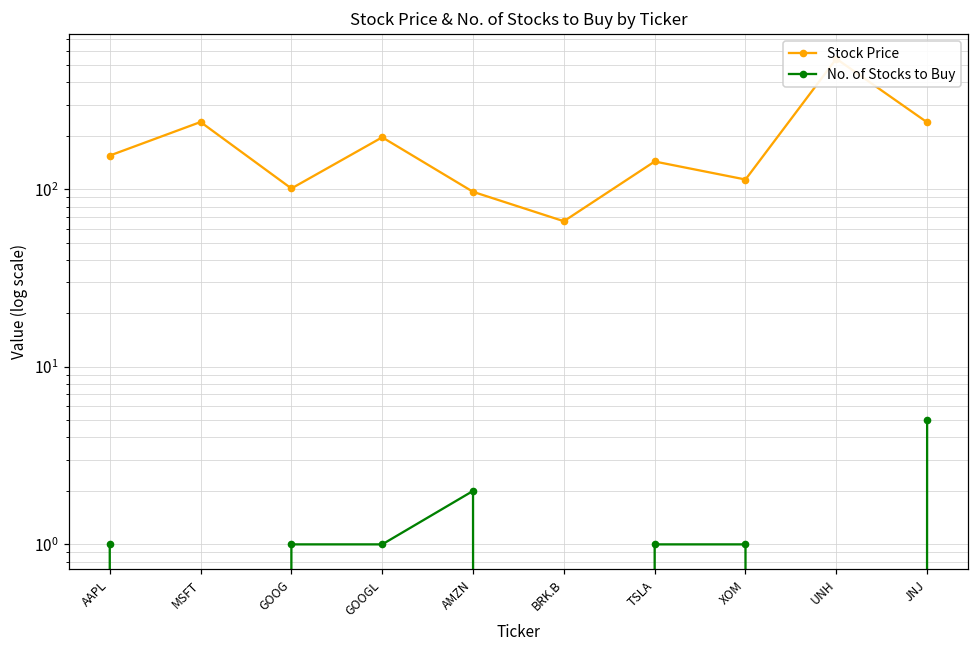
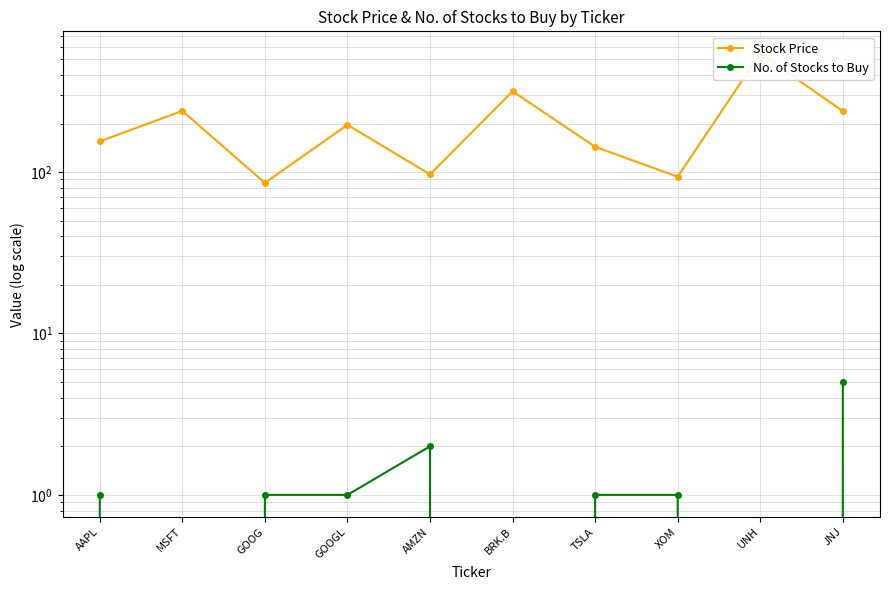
  {
    "Stock Price": {
      "AAPL": 150,
      "MSFT": 240,
-     "GOOG": 100,
+     "GOOG": 90,
      "GOOGL": 200,
      "AMZN": 100,
-     "BRK.B": 66,
+     "BRK.B": 320,
      "TSLA": 140,
-     "XOM": 110,
+     "XOM": 90,
      "JNJ": 240
    },
    "No. of Stocks to Buy": {
      "AAPL": 1,
      "GOOG": 1,
      "GOOGL": 1,
      "AMZN": 2,
      "TSLA": 1,
      "XOM": 1,
      "JNJ": 5
    }
  }
